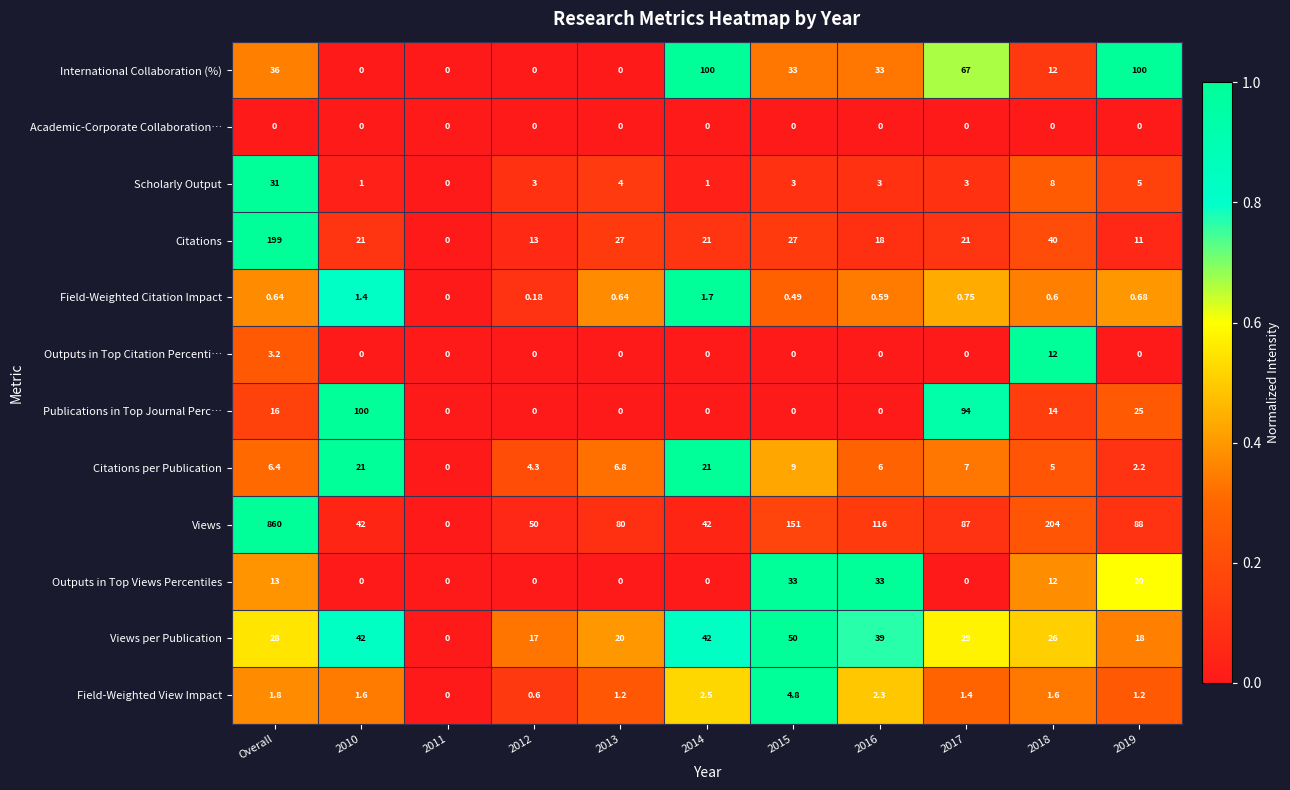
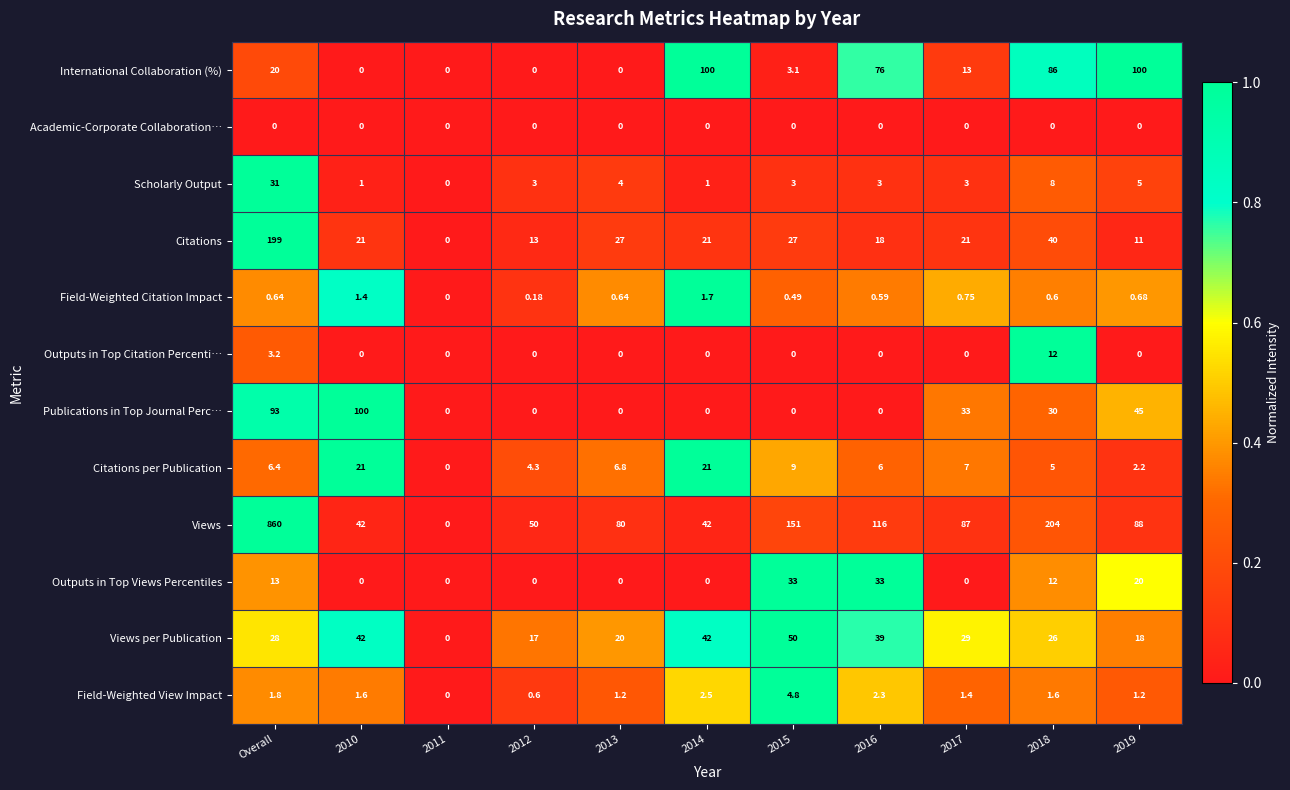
  {
    "International Collaboration (%)": {
-     "Overall": 36,
+     "Overall": 20,
      "2010": 0,
      "2011": 0,
      "2012": 0,
      "2013": 0,
      "2014": 100,
-     "2015": 33,
-     "2016": 33,
-     "2017": 67,
-     "2018": 12,
+     "2015": 3.1,
+     "2016": 76,
+     "2017": 13,
+     "2018": 86,
      "2019": 100
    },
    "Academic-Corporate Collaboration…": {
      "Overall": 0,
      "2010": 0,
      "2011": 0,
      "2012": 0,
      "2013": 0,
      "2014": 0,
      "2015": 0,
      "2016": 0,
      "2017": 0,
      "2018": 0,
      "2019": 0
    },
    "Scholarly Output": {
      "Overall": 31,
      "2010": 1,
      "2011": 0,
      "2012": 3,
      "2013": 4,
      "2014": 1,
      "2015": 3,
      "2016": 3,
      "2017": 3,
      "2018": 8,
      "2019": 5
    },
    "Citations": {
      "Overall": 199,
      "2010": 21,
      "2011": 0,
      "2012": 13,
      "2013": 27,
      "2014": 21,
      "2015": 27,
      "2016": 18,
      "2017": 21,
      "2018": 40,
      "2019": 11
    },
    "Field-Weighted Citation Impact": {
      "Overall": 0.64,
      "2010": 1.4,
      "2011": 0,
      "2012": 0.18,
      "2013": 0.64,
      "2014": 1.7,
      "2015": 0.49,
      "2016": 0.59,
      "2017": 0.75,
      "2018": 0.6,
      "2019": 0.68
    },
    "Outputs in Top Citation Percenti…": {
      "Overall": 3.2,
      "2010": 0,
      "2011": 0,
      "2012": 0,
      "2013": 0,
      "2014": 0,
      "2015": 0,
      "2016": 0,
      "2017": 0,
      "2018": 12,
      "2019": 0
    },
    "Publications in Top Journal Perc…": {
-     "Overall": 16,
+     "Overall": 93,
      "2010": 100,
      "2011": 0,
      "2012": 0,
      "2013": 0,
      "2014": 0,
      "2015": 0,
      "2016": 0,
-     "2017": 94,
-     "2018": 14,
-     "2019": 25
+     "2017": 33,
+     "2018": 30,
+     "2019": 45
    },
    "Citations per Publication": {
      "Overall": 6.4,
      "2010": 21,
      "2011": 0,
      "2012": 4.3,
      "2013": 6.8,
      "2014": 21,
      "2015": 9,
      "2016": 6,
      "2017": 7,
      "2018": 5,
      "2019": 2.2
    },
    "Views": {
      "Overall": 860,
      "2010": 42,
      "2011": 0,
      "2012": 50,
      "2013": 80,
      "2014": 42,
      "2015": 151,
      "2016": 116,
      "2017": 87,
      "2018": 204,
      "2019": 88
    },
    "Outputs in Top Views Percentiles": {
      "Overall": 13,
      "2010": 0,
      "2011": 0,
      "2012": 0,
      "2013": 0,
      "2014": 0,
      "2015": 33,
      "2016": 33,
      "2017": 0,
      "2018": 12,
      "2019": 20
    },
    "Views per Publication": {
      "Overall": 28,
      "2010": 42,
      "2011": 0,
      "2012": 17,
      "2013": 20,
      "2014": 42,
      "2015": 50,
      "2016": 39,
      "2017": 29,
      "2018": 26,
      "2019": 18
    },
    "Field-Weighted View Impact": {
      "Overall": 1.8,
      "2010": 1.6,
      "2011": 0,
      "2012": 0.6,
      "2013": 1.2,
      "2014": 2.5,
      "2015": 4.8,
      "2016": 2.3,
      "2017": 1.4,
      "2018": 1.6,
      "2019": 1.2
    }
  }
